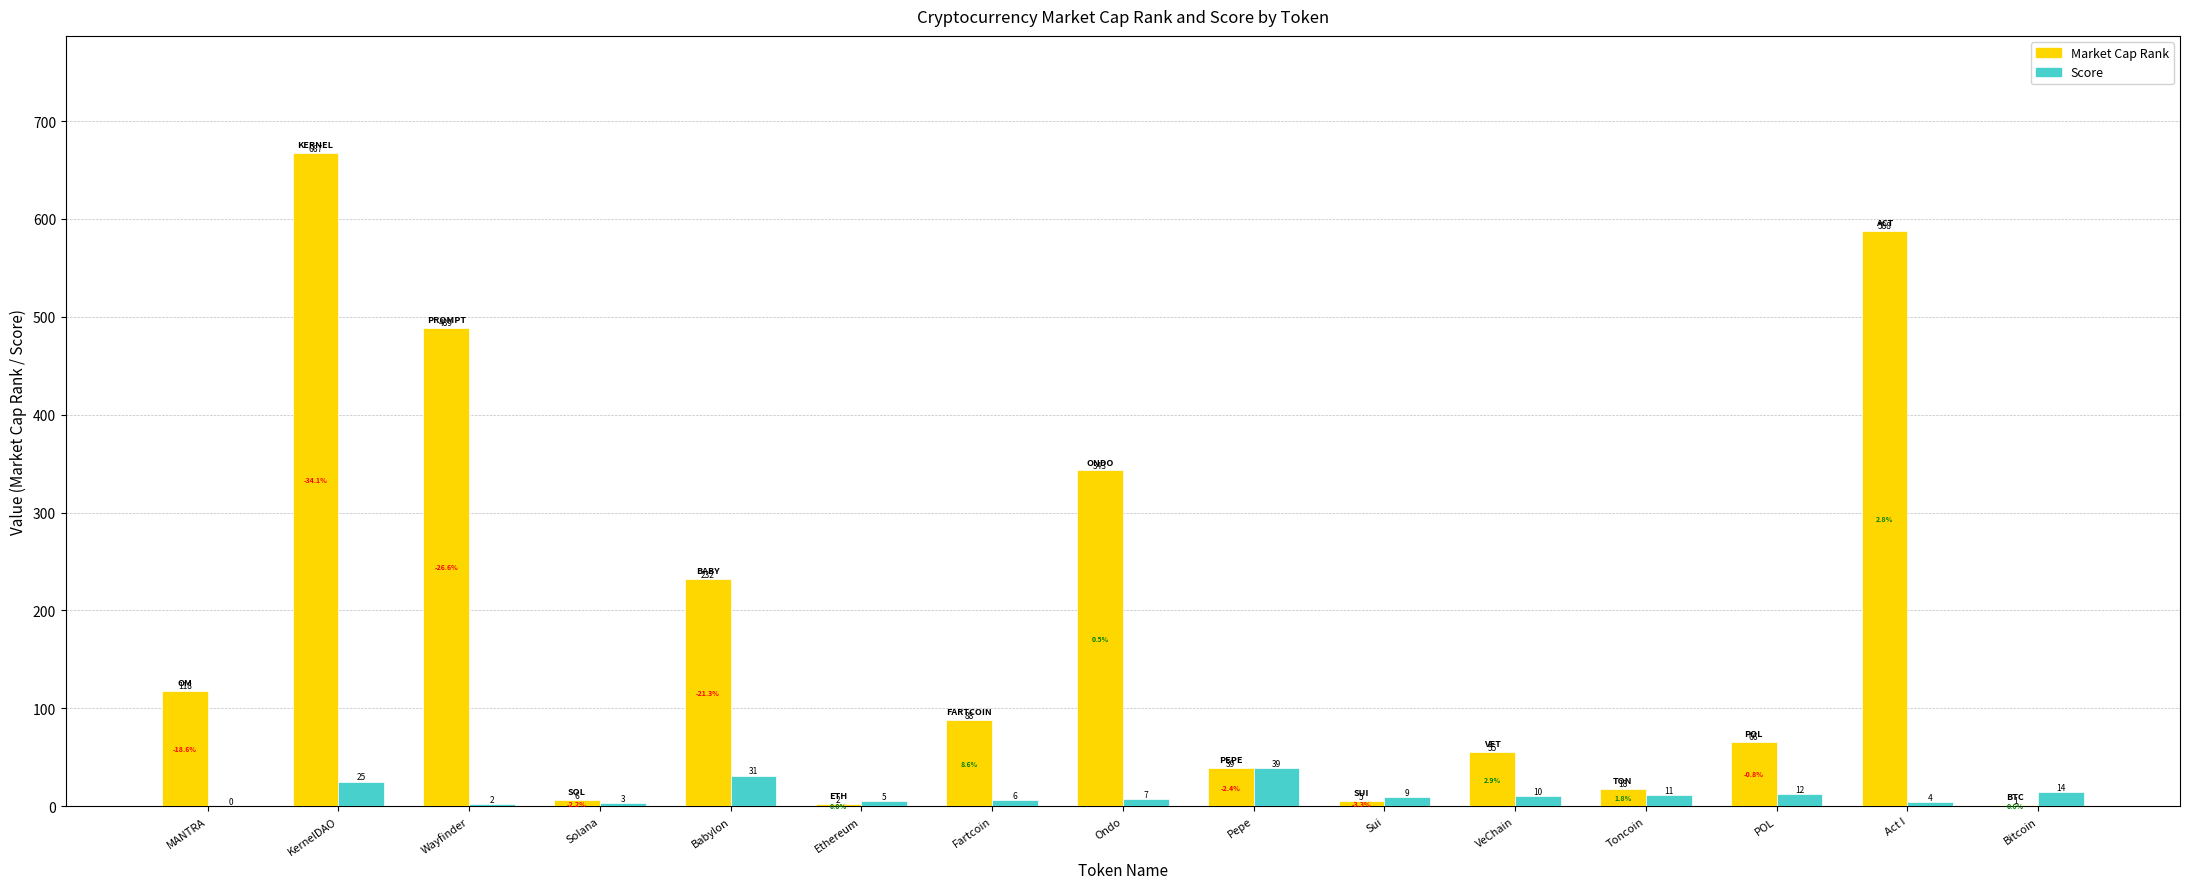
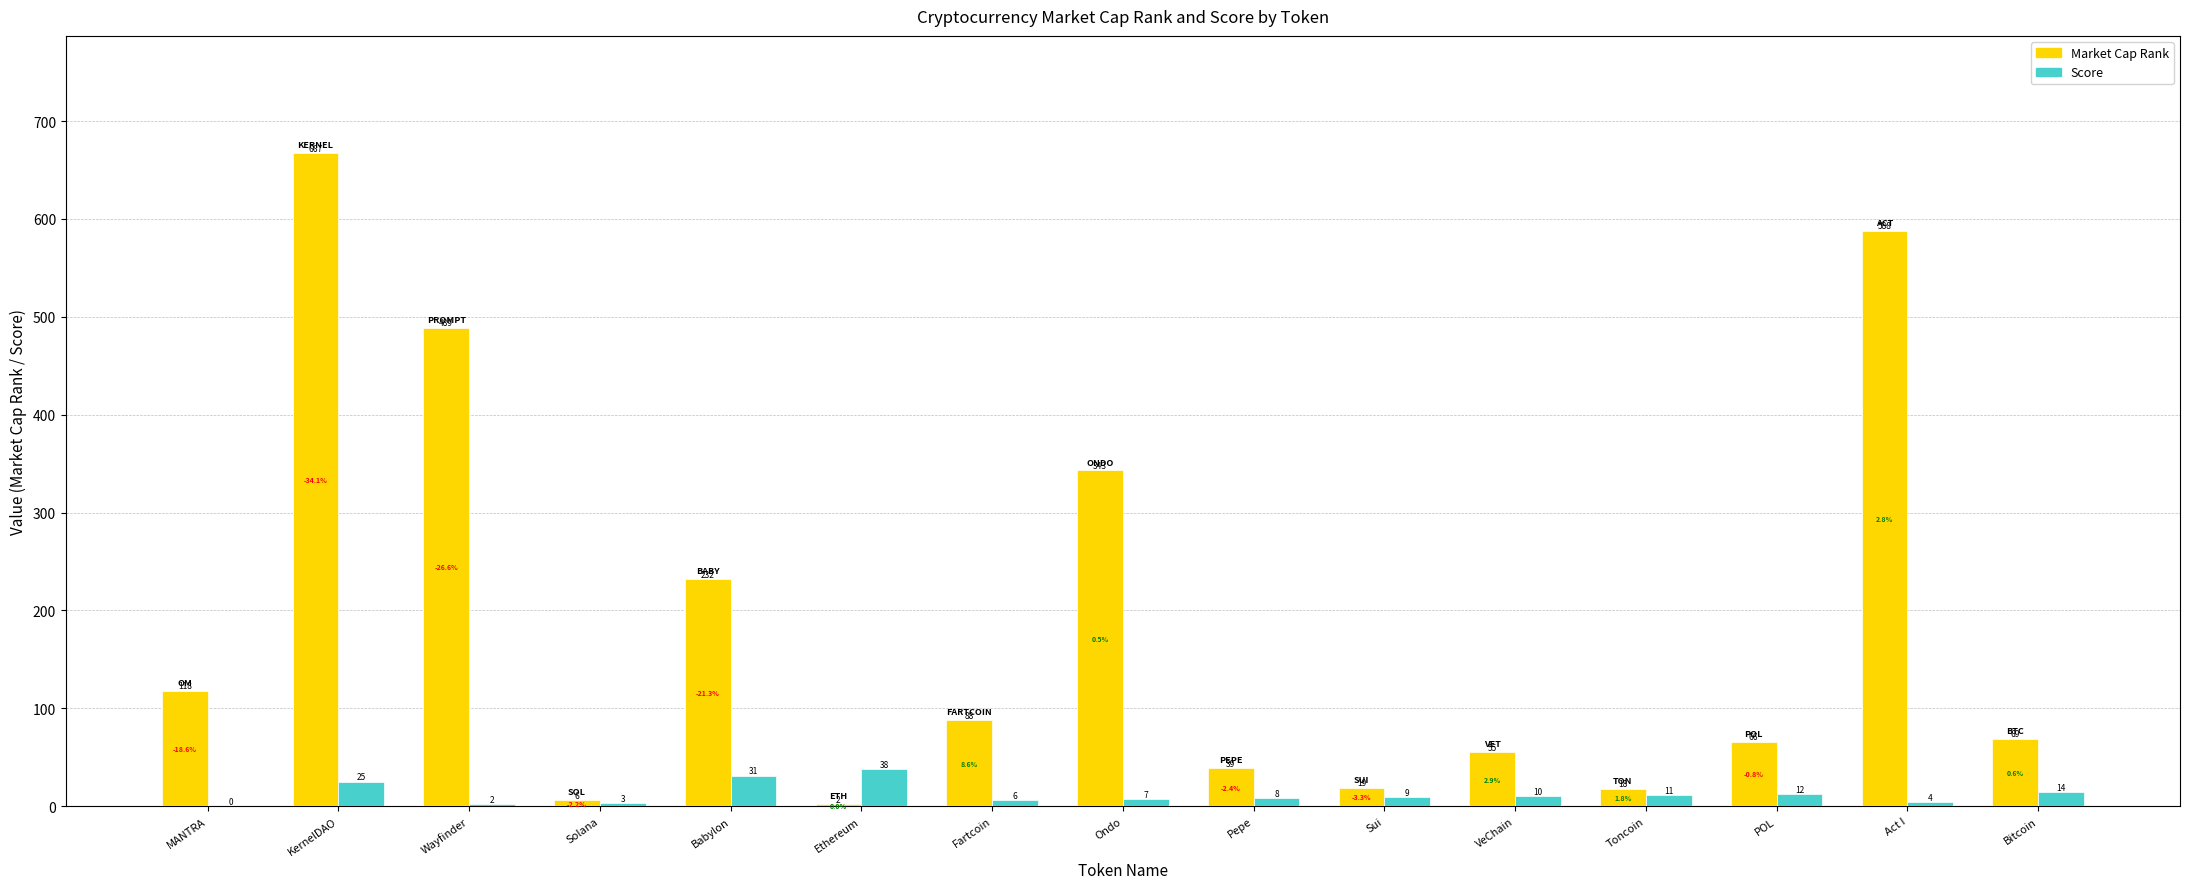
  {
    "Market Cap Rank": {
-     "Sui": 5,
-     "Bitcoin": 1
+     "Sui": 19,
+     "Bitcoin": 69
    },
    "Score": {
      "MANTRA": 0,
      "KernelDAO": 25,
      "Wayfinder": 2,
      "Solana": 3,
      "Babylon": 31,
-     "Ethereum": 5,
+     "Ethereum": 38,
      "Fartcoin": 6,
      "Ondo": 7,
-     "Pepe": 39,
+     "Pepe": 8,
      "Sui": 9,
      "VeChain": 10,
      "Toncoin": 11,
      "POL": 12,
      "Act I": 4,
      "Bitcoin": 14
    }
  }
